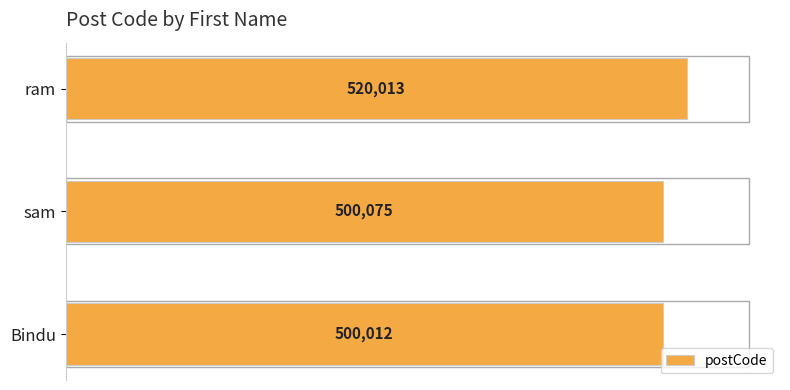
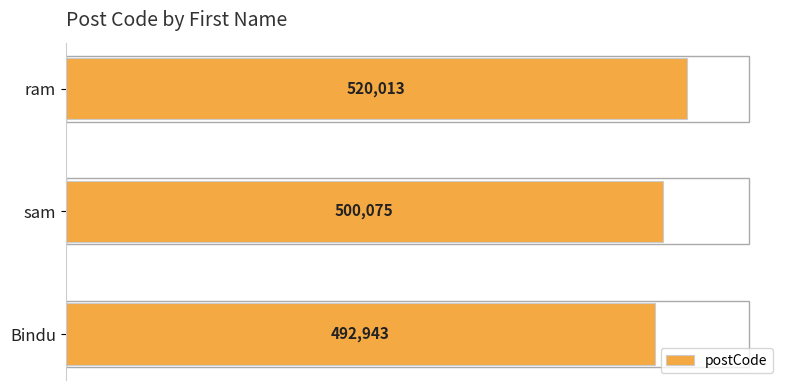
  {
    "ram": "520,013",
    "sam": "500,075",
-   "Bindu": "500,012"
+   "Bindu": "492,943"
  }
